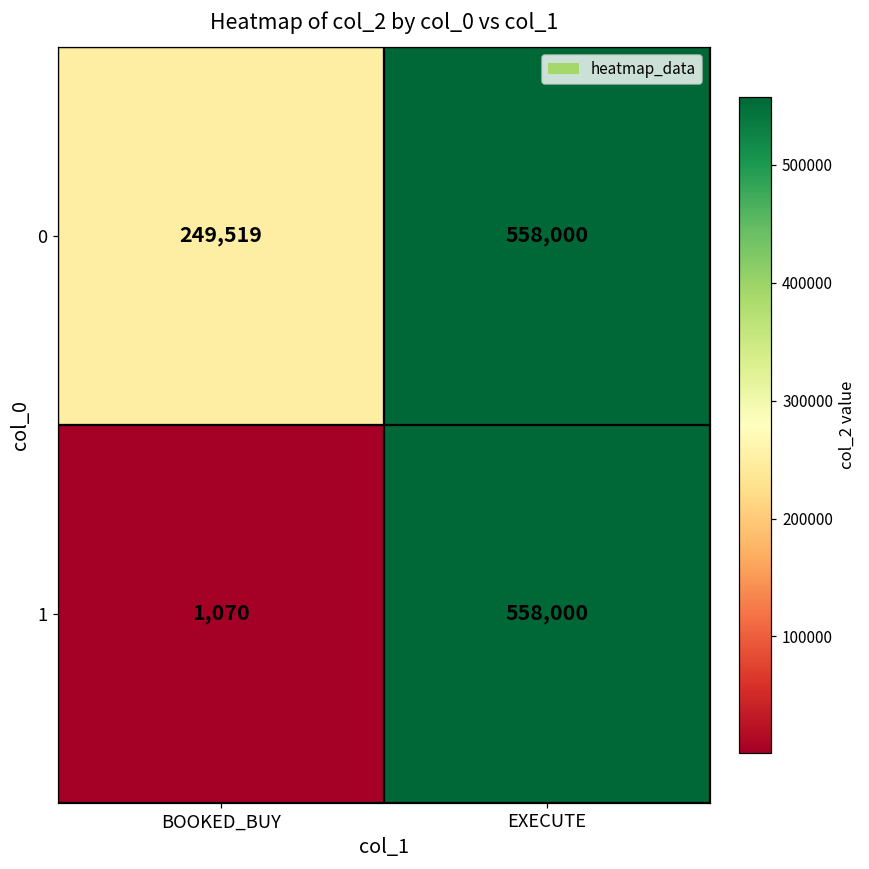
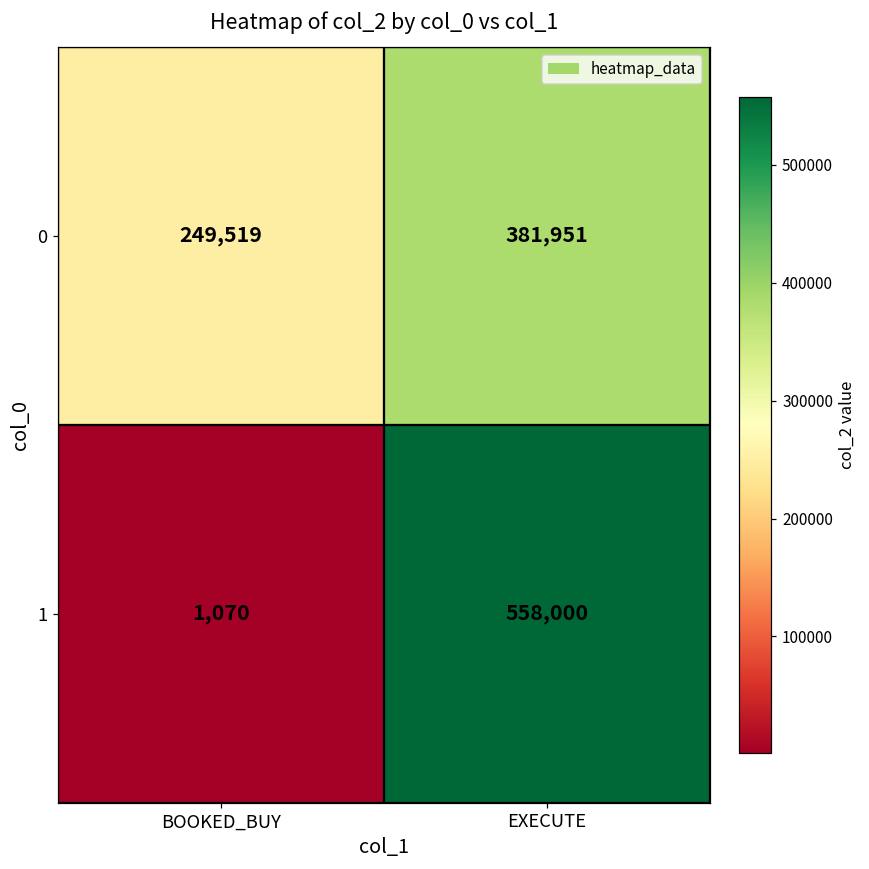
  {
    "0": {
      "BOOKED_BUY": "249,519",
-     "EXECUTE": "558,000"
+     "EXECUTE": "381,951"
    },
    "1": {
      "BOOKED_BUY": "1,070",
      "EXECUTE": "558,000"
    }
  }
